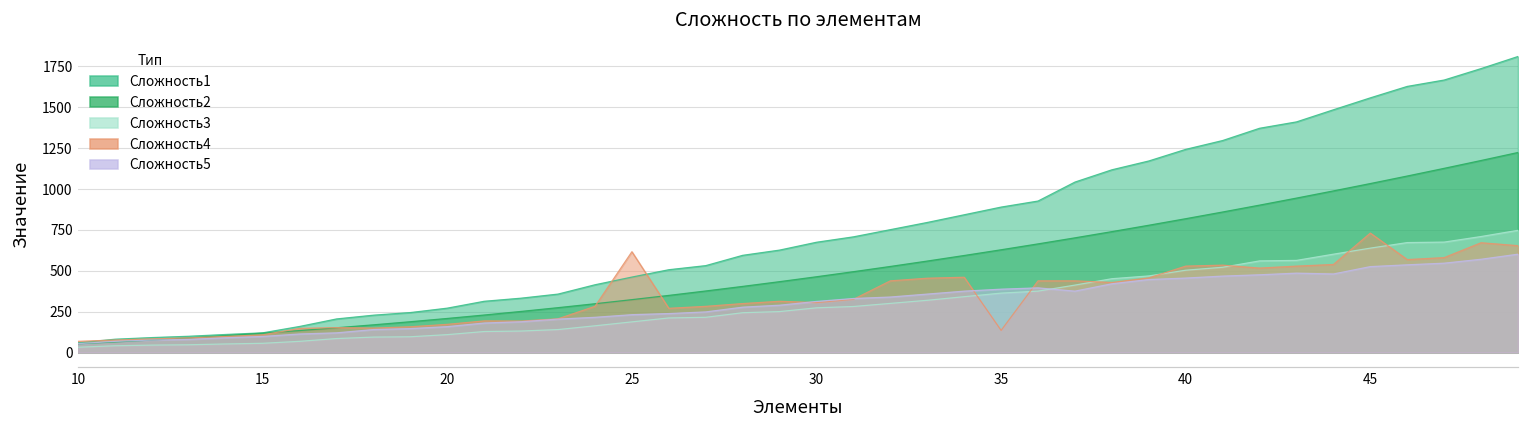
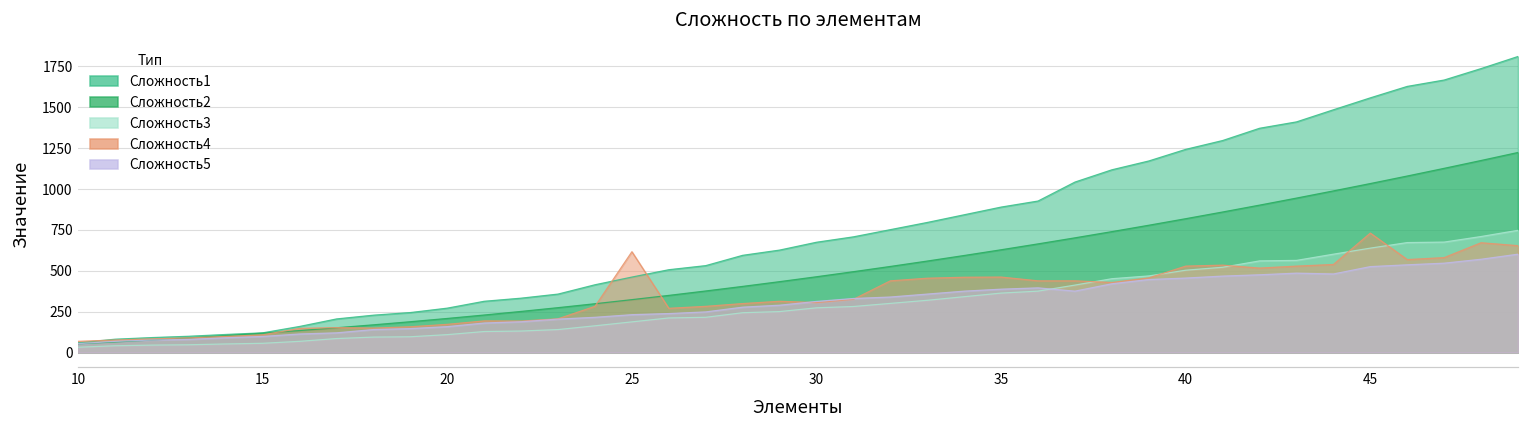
  {
    "Сложность4": {
      "25": 620,
-     "35": 140,
+     "35": 460,
      "40": 530,
      "45": 730
    }
  }
